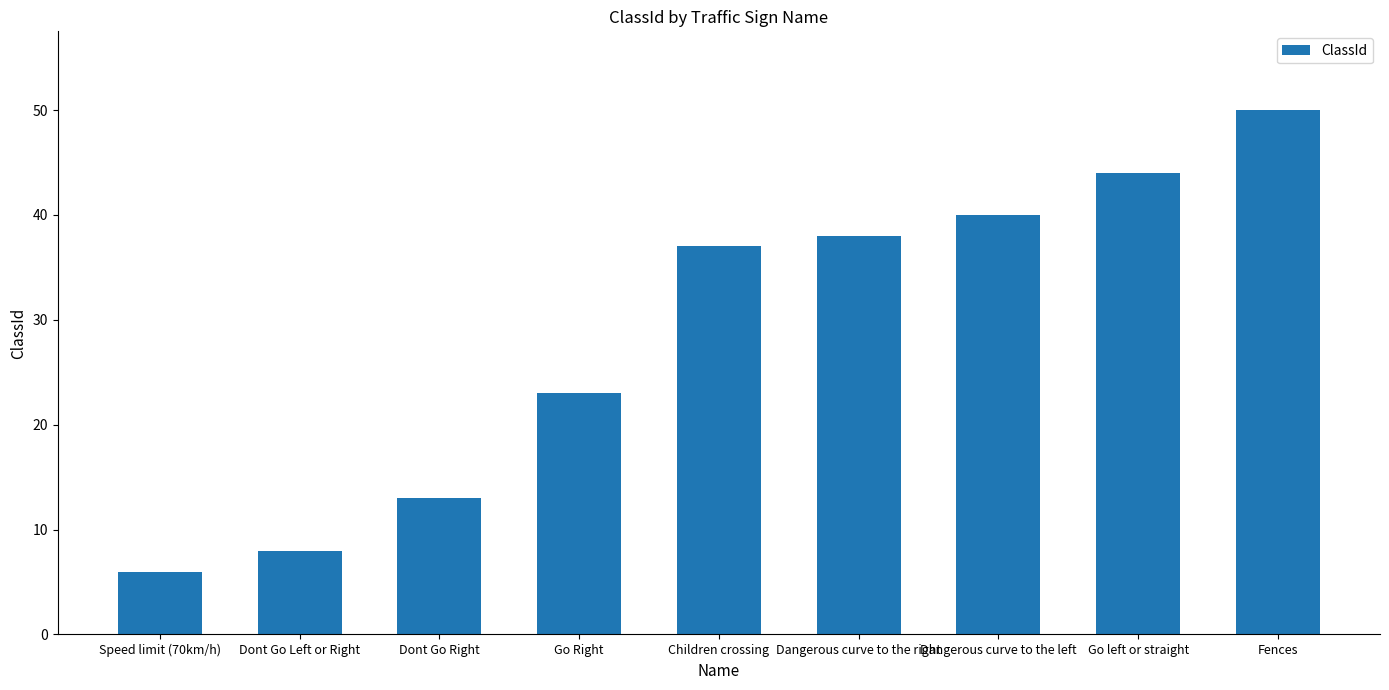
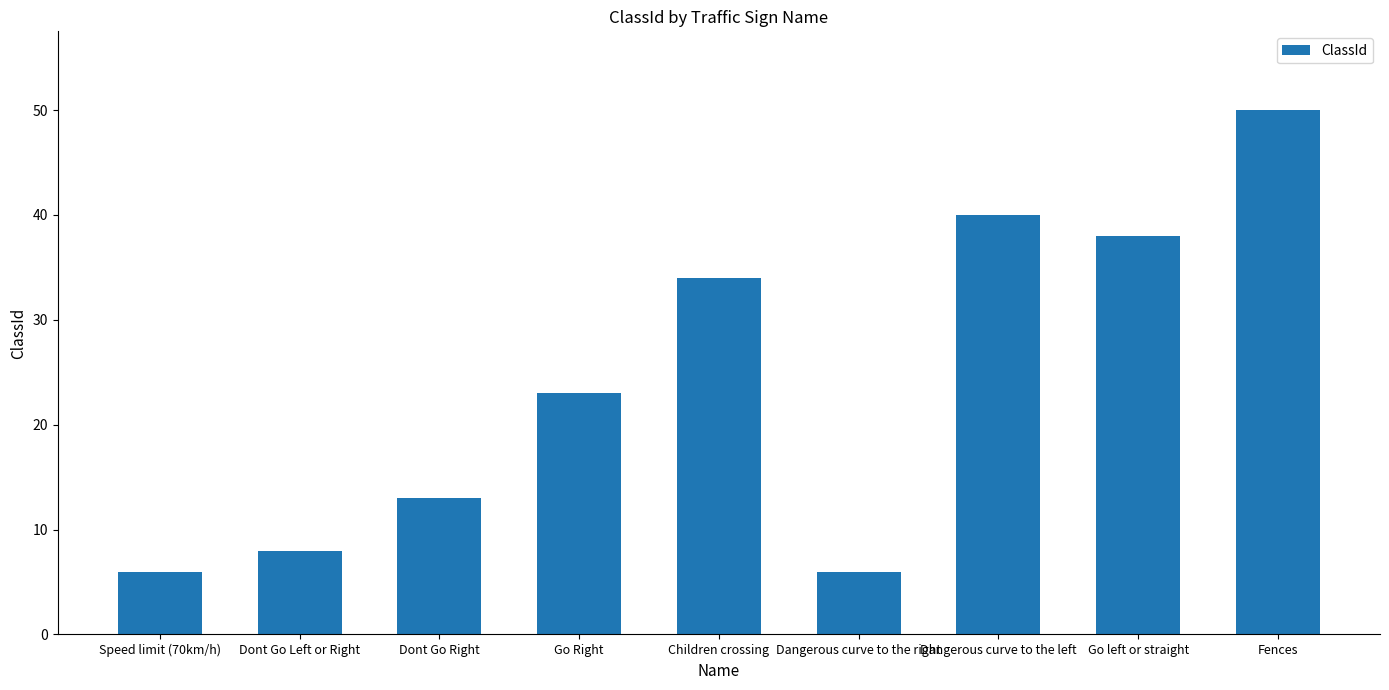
  {
    "Speed limit (70km/h)": 6,
    "Dont Go Left or Right": 8,
    "Dont Go Right": 13,
    "Go Right": 23,
-   "Children crossing": 37,
-   "Dangerous curve to the right": 38,
+   "Children crossing": 34,
+   "Dangerous curve to the right": 6,
    "Dangerous curve to the left": 40,
-   "Go left or straight": 44,
+   "Go left or straight": 38,
    "Fences": 50
  }
